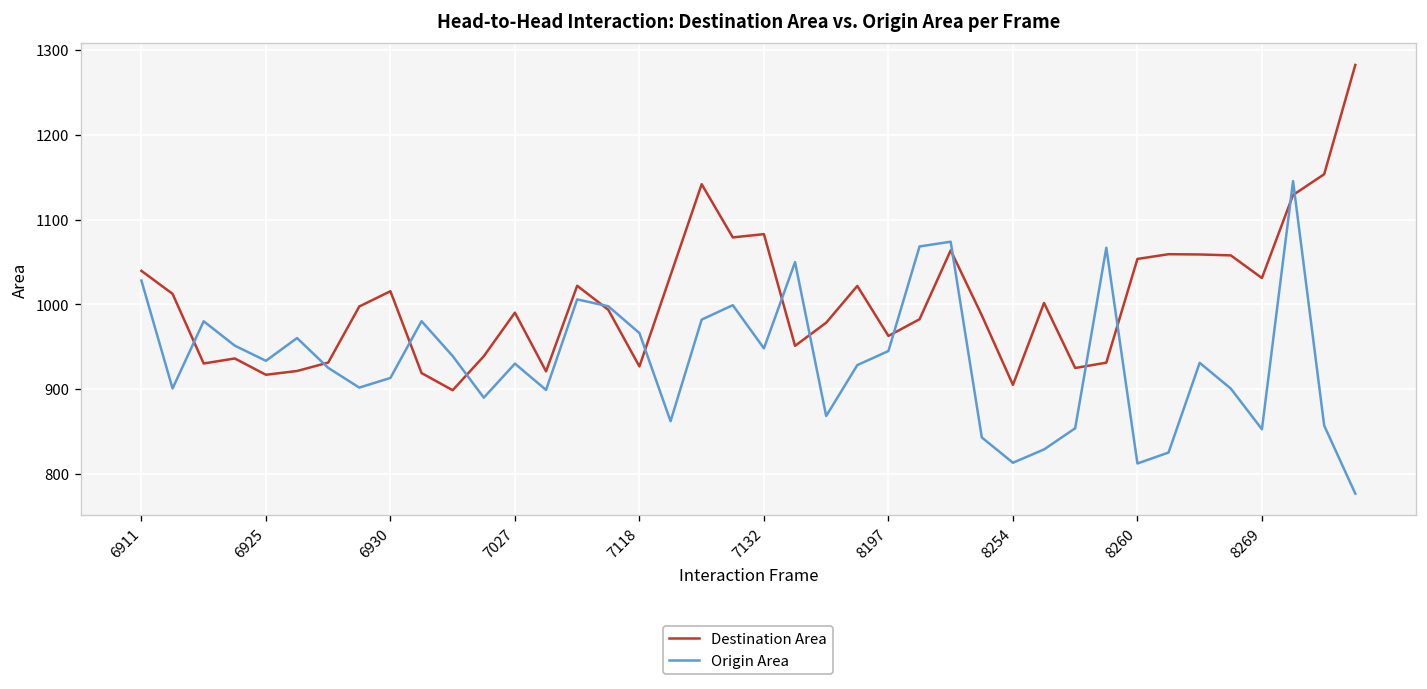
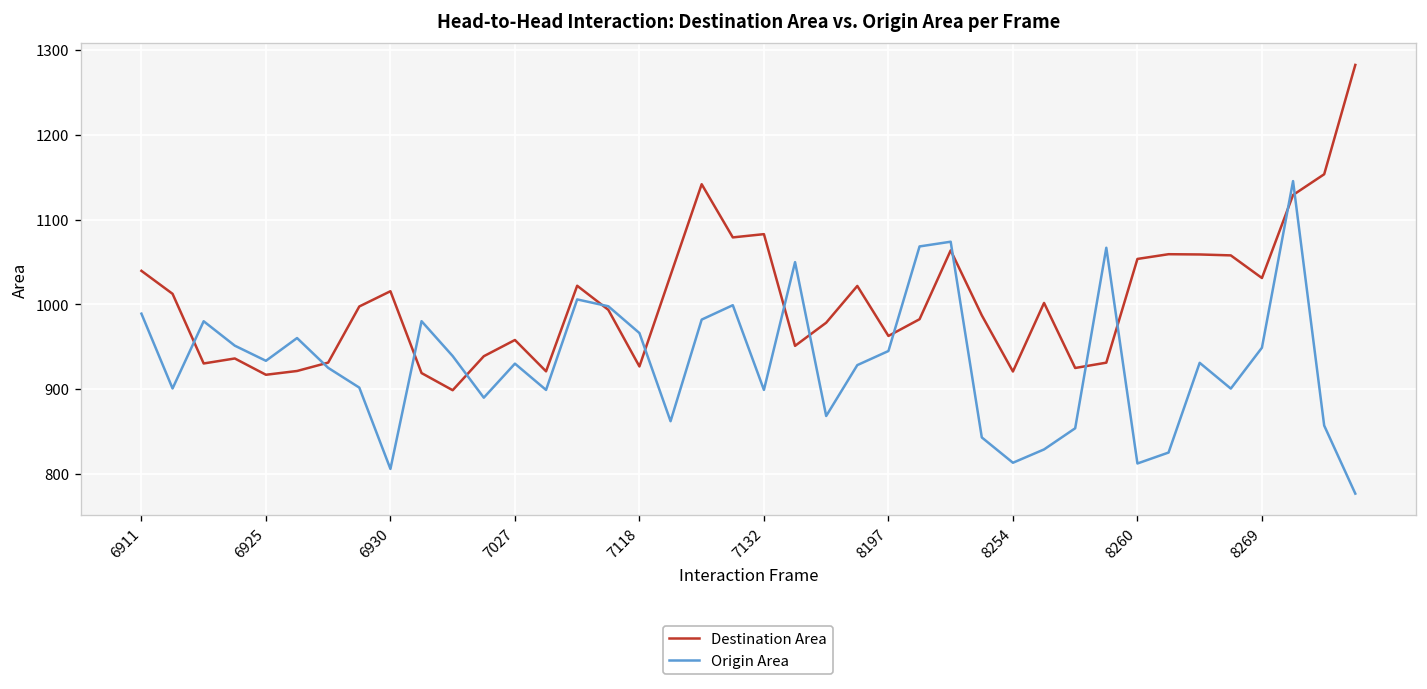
  {
    "Destination Area": {
      "6911": 1040,
      "6925": 920,
      "6930": 1020,
-     "7027": 990,
+     "7027": 960,
      "7118": 930,
      "7132": 1080,
      "8197": 960,
-     "8254": 900,
+     "8254": 920,
      "8260": 1050,
      "8269": 1030
    },
    "Origin Area": {
-     "6911": 1030,
+     "6911": 990,
      "6925": 930,
-     "6930": 910,
+     "6930": 810,
      "7027": 930,
      "7118": 970,
-     "7132": 950,
+     "7132": 900,
      "8197": 940,
      "8254": 810,
      "8260": 810,
-     "8269": 850
+     "8269": 950
    }
  }
